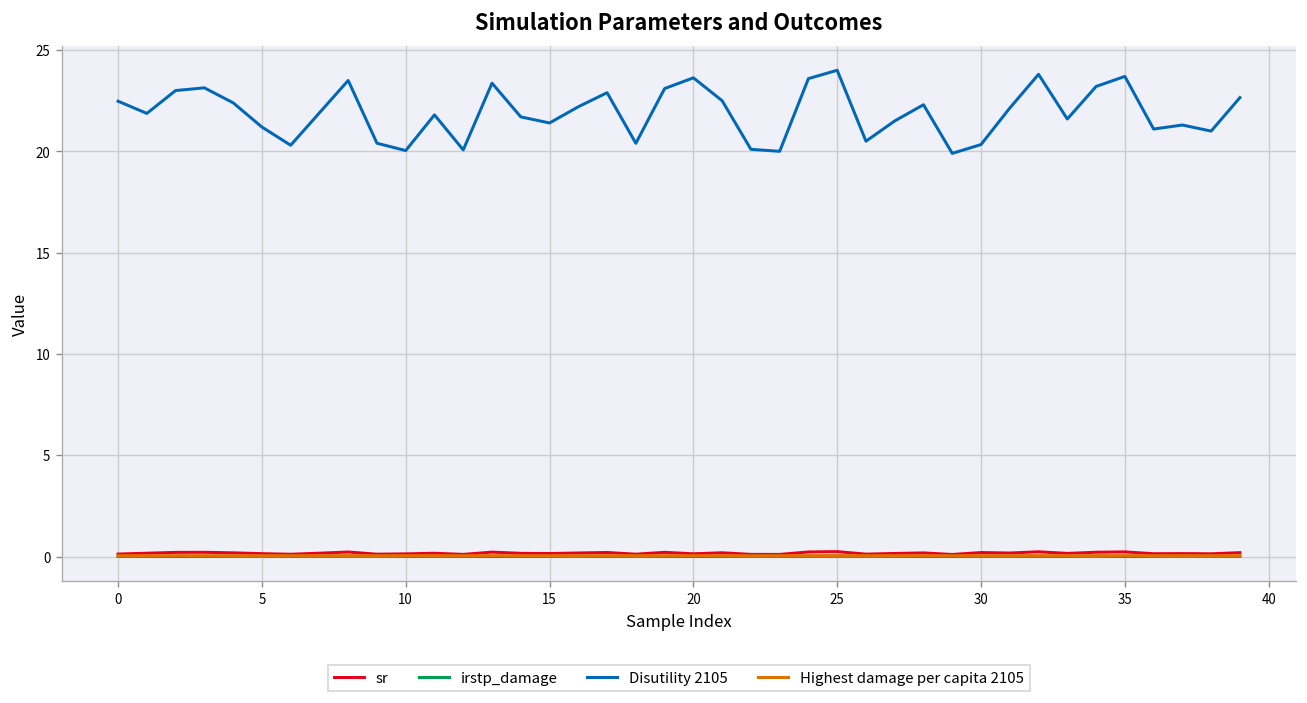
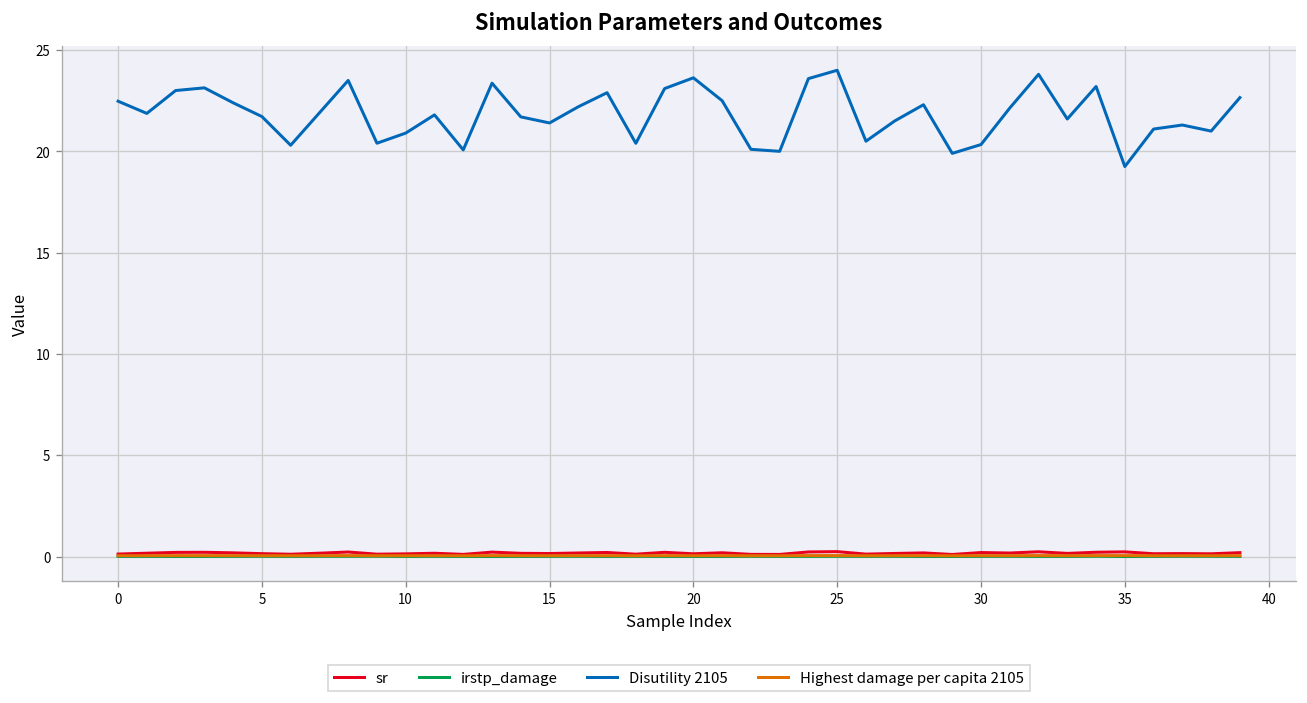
  {
    "sr": {
      "25": 0.2,
      "30": 0.2,
      "35": 0.2
    },
    "Highest damage per capita 2105": {
      "25": 0.0,
      "30": 0.0,
      "35": 0.0
    },
    "Disutility 2105": {
      "0": 22.5,
-     "5": 21.2,
-     "10": 20.0,
+     "5": 21.7,
+     "10": 20.9,
      "15": 21.4,
      "20": 23.6,
      "25": 24.0,
      "30": 20.3,
-     "35": 23.7
+     "35": 19.2
    }
  }
